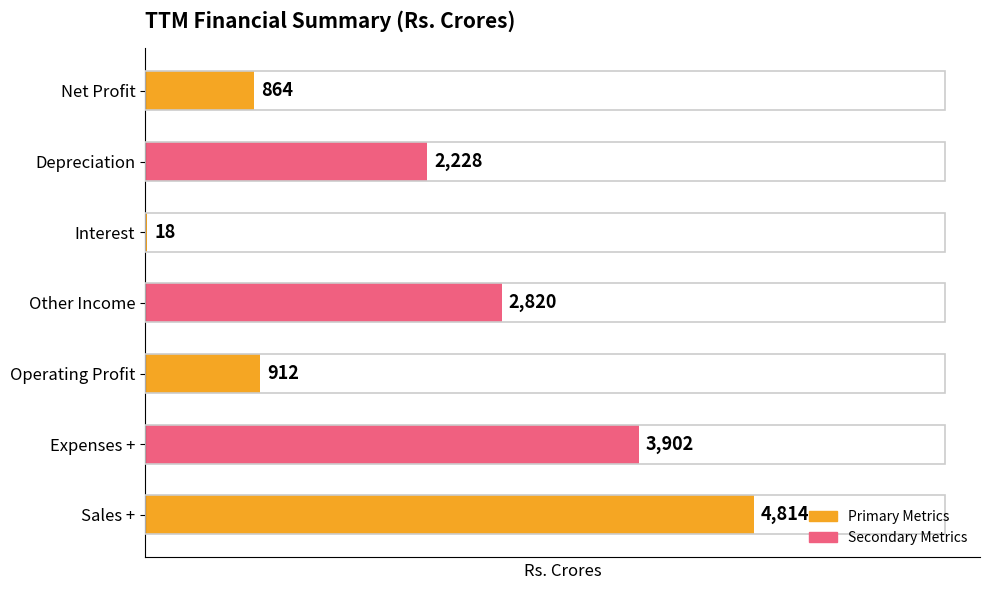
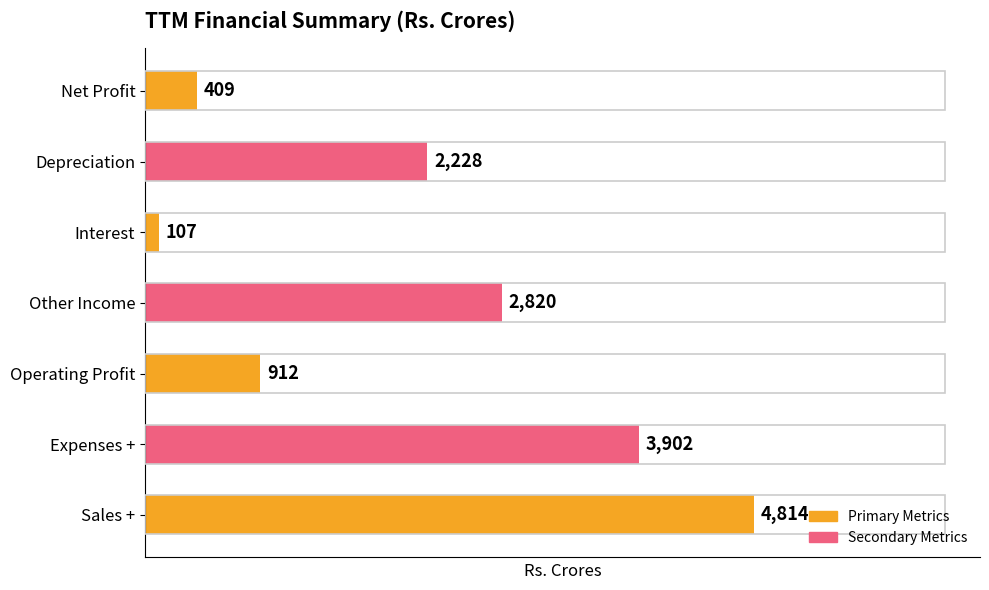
  {
-   "Net Profit": "864",
+   "Net Profit": "409",
    "Depreciation": "2,228",
-   "Interest": "18",
+   "Interest": "107",
    "Other Income": "2,820",
    "Operating Profit": "912",
    "Expenses +": "3,902",
    "Sales +": "4,814"
  }
